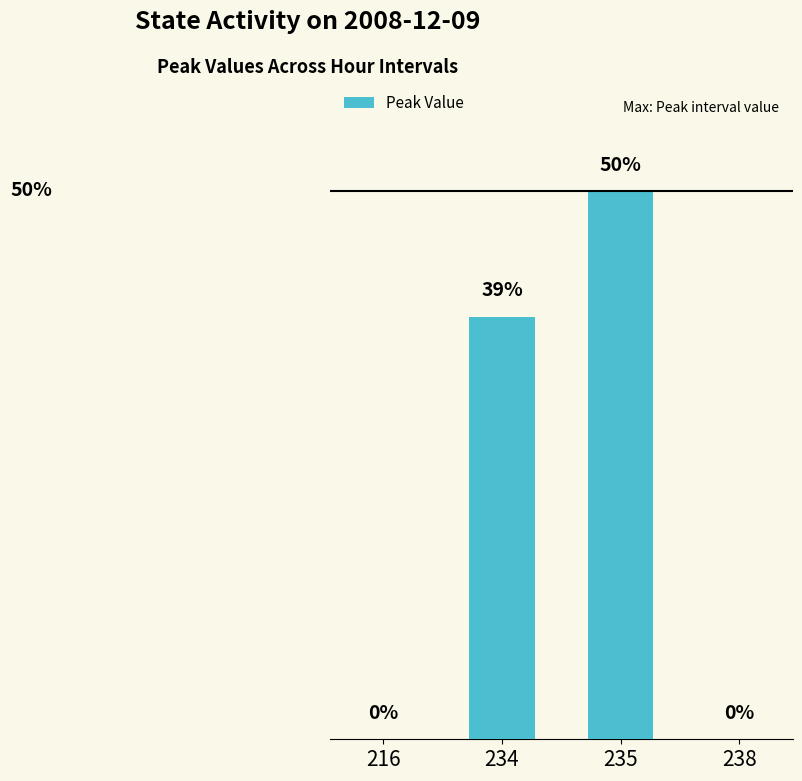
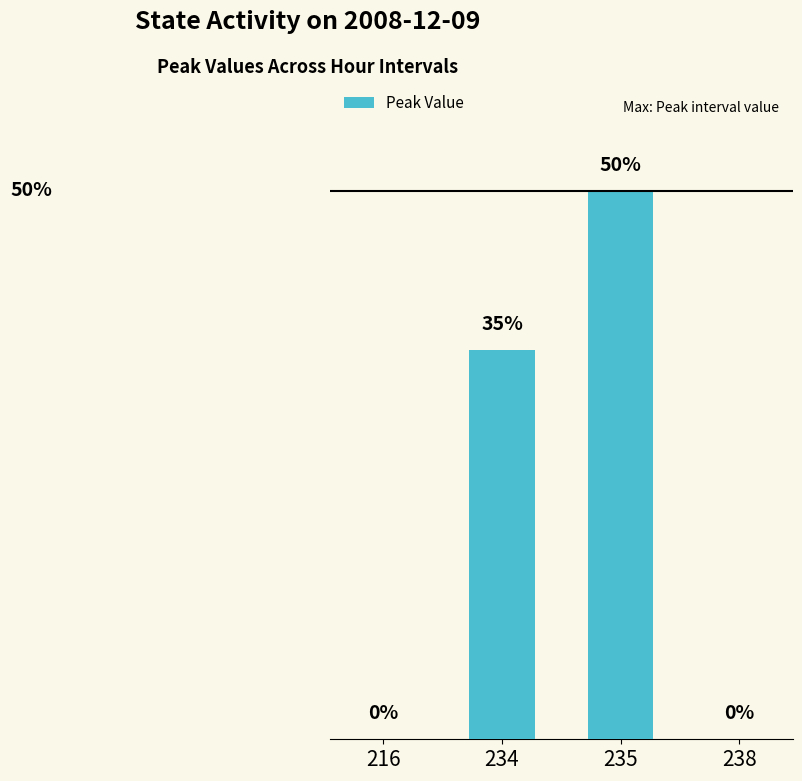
  {
    "216": "0%",
-   "234": "39%",
+   "234": "35%",
    "235": "50%",
    "238": "0%"
  }
